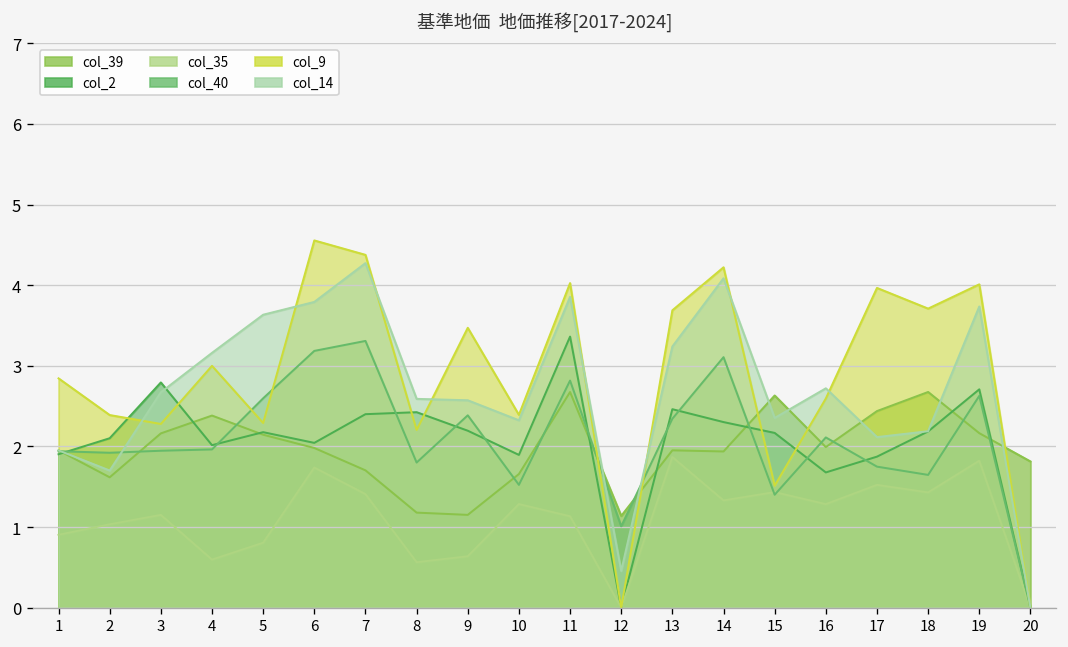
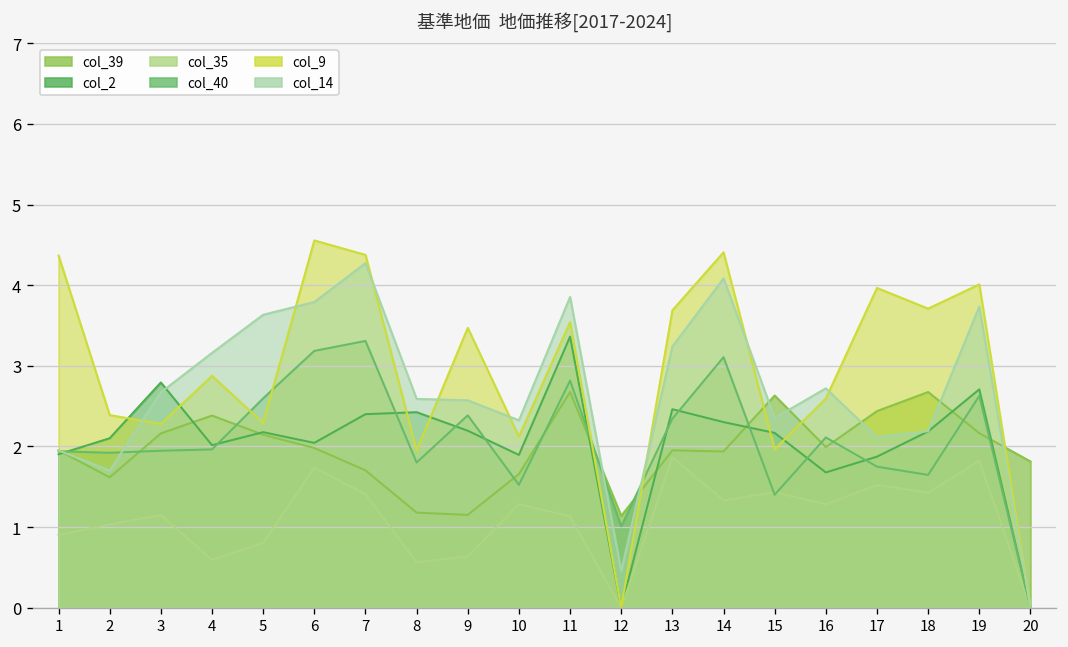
  {
    "col_9": {
-     "1": 2.8,
+     "1": 4.4,
      "2": 2.4,
      "3": 2.3,
-     "4": 3.0,
+     "4": 2.9,
      "5": 2.3,
      "6": 4.6,
      "7": 4.4,
-     "8": 2.2,
+     "8": 2.0,
      "9": 3.5,
-     "10": 2.4,
-     "11": 4.0,
+     "10": 2.1,
+     "11": 3.5,
      "13": 3.7,
-     "14": 4.2,
-     "15": 1.5,
+     "14": 4.4,
+     "15": 2.0,
      "16": 2.6,
      "17": 4.0,
      "18": 3.7,
      "19": 4.0
    }
  }
